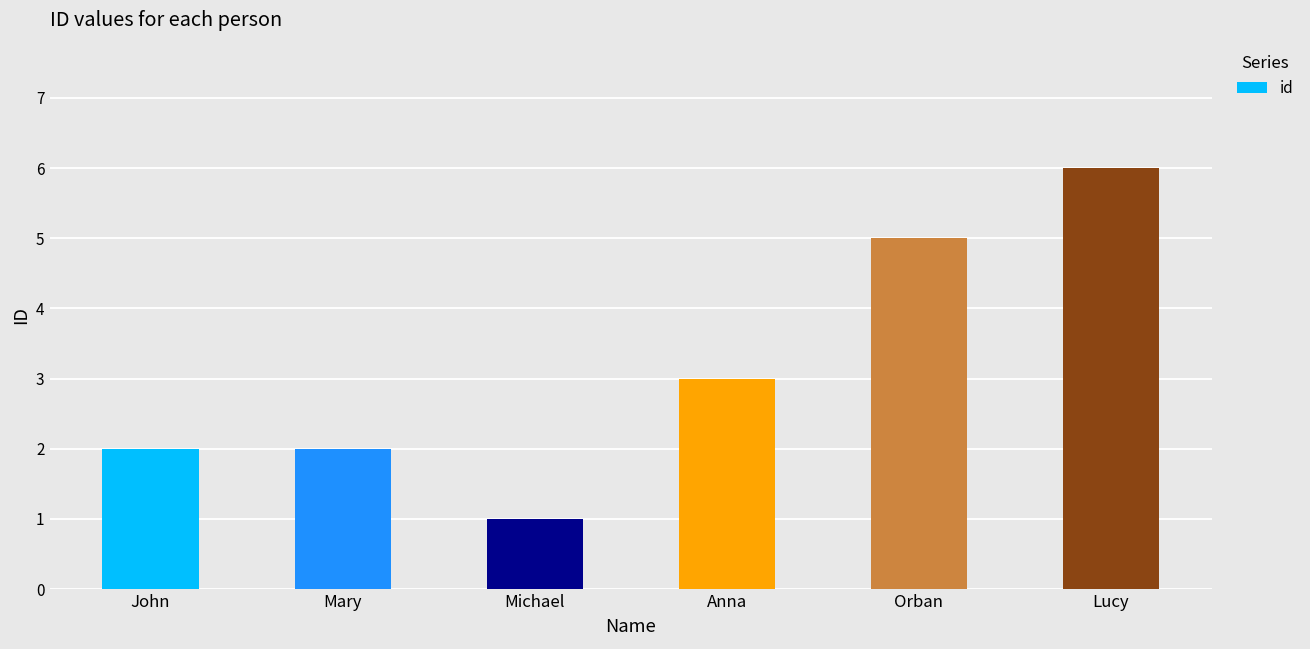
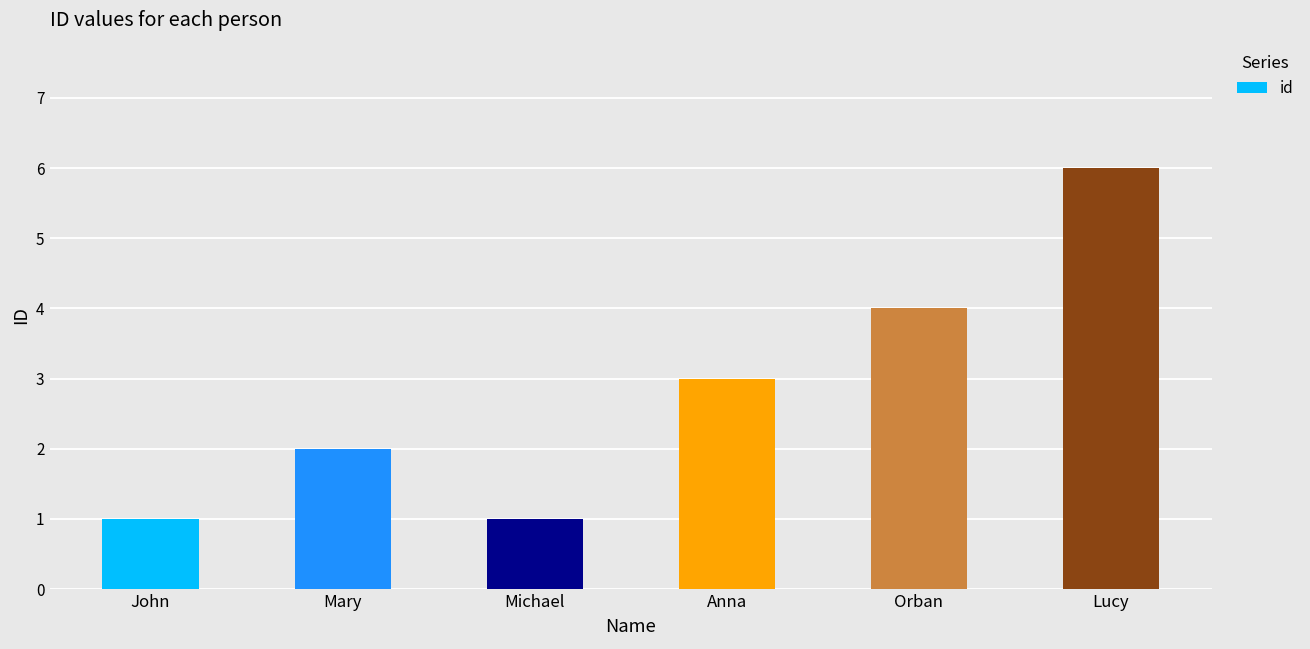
  {
-   "John": 2,
+   "John": 1,
    "Mary": 2,
    "Michael": 1,
    "Anna": 3,
-   "Orban": 5,
+   "Orban": 4,
    "Lucy": 6
  }
